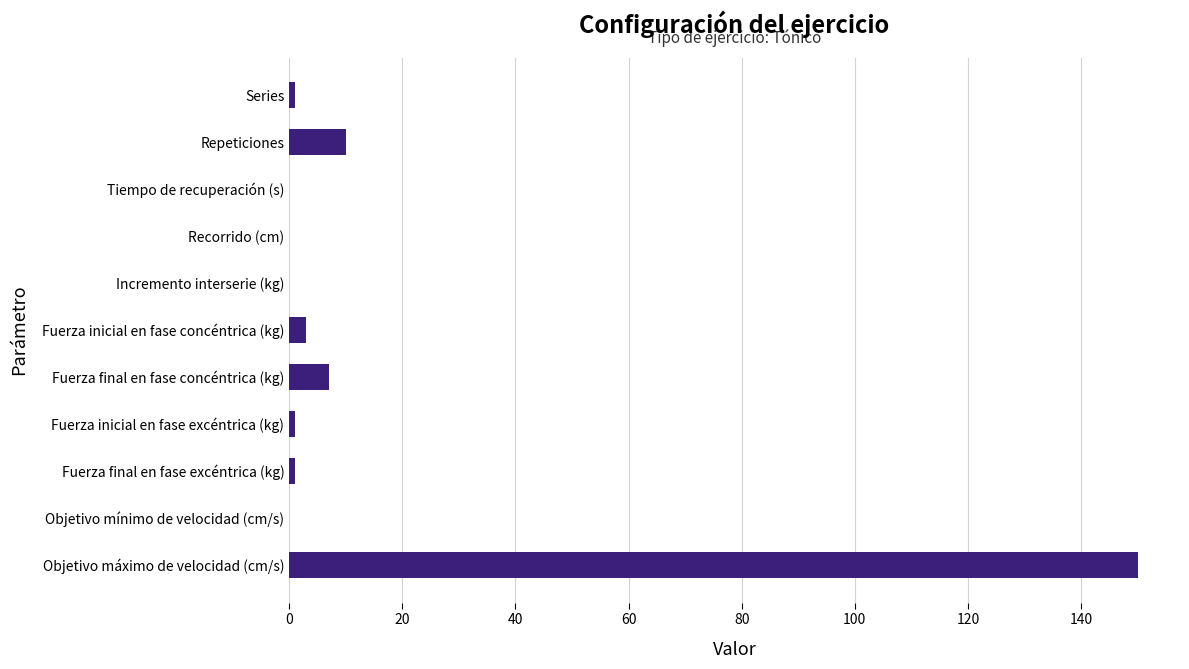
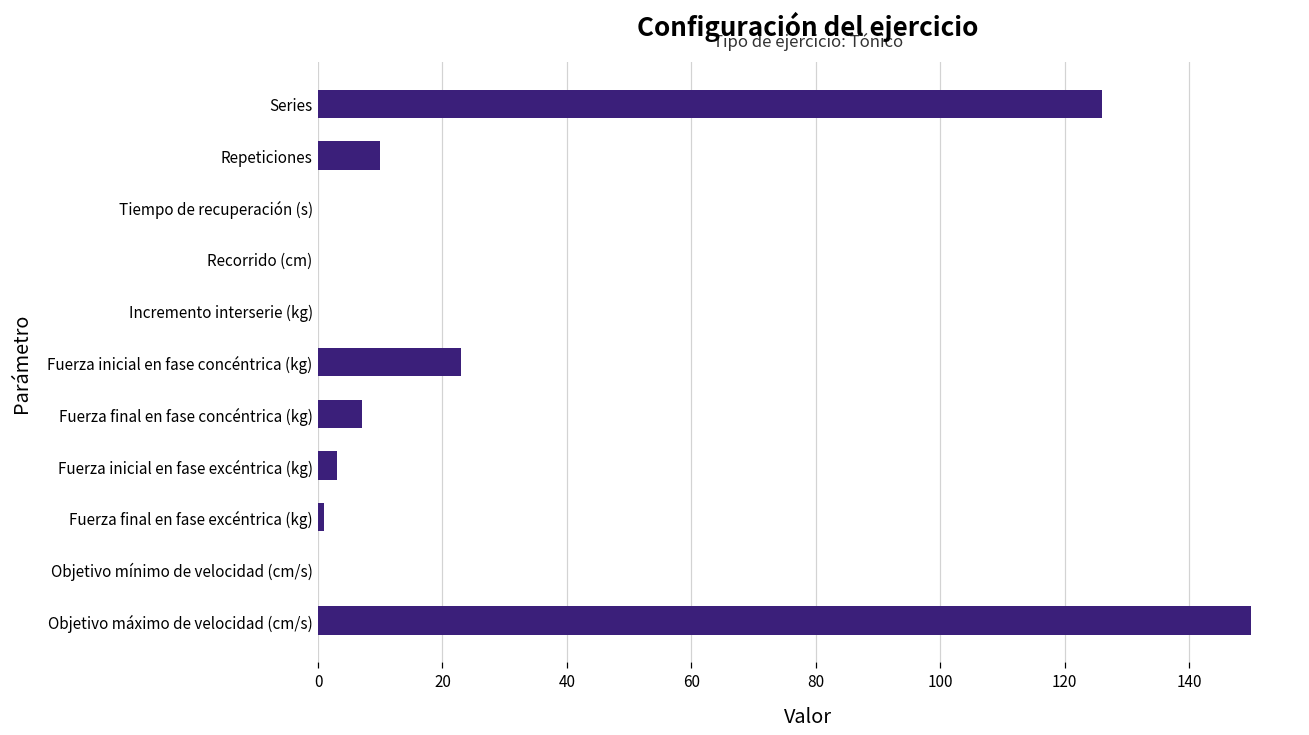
  {
-   "Series": 1,
+   "Series": 126,
    "Repeticiones": 10,
    "Tiempo de recuperación (s)": 0,
    "Recorrido (cm)": 0,
    "Incremento interserie (kg)": 0,
-   "Fuerza inicial en fase concéntrica (kg)": 3,
+   "Fuerza inicial en fase concéntrica (kg)": 23,
    "Fuerza final en fase concéntrica (kg)": 7,
-   "Fuerza inicial en fase excéntrica (kg)": 1,
+   "Fuerza inicial en fase excéntrica (kg)": 3,
    "Fuerza final en fase excéntrica (kg)": 1,
    "Objetivo mínimo de velocidad (cm/s)": 0,
    "Objetivo máximo de velocidad (cm/s)": 150
  }
